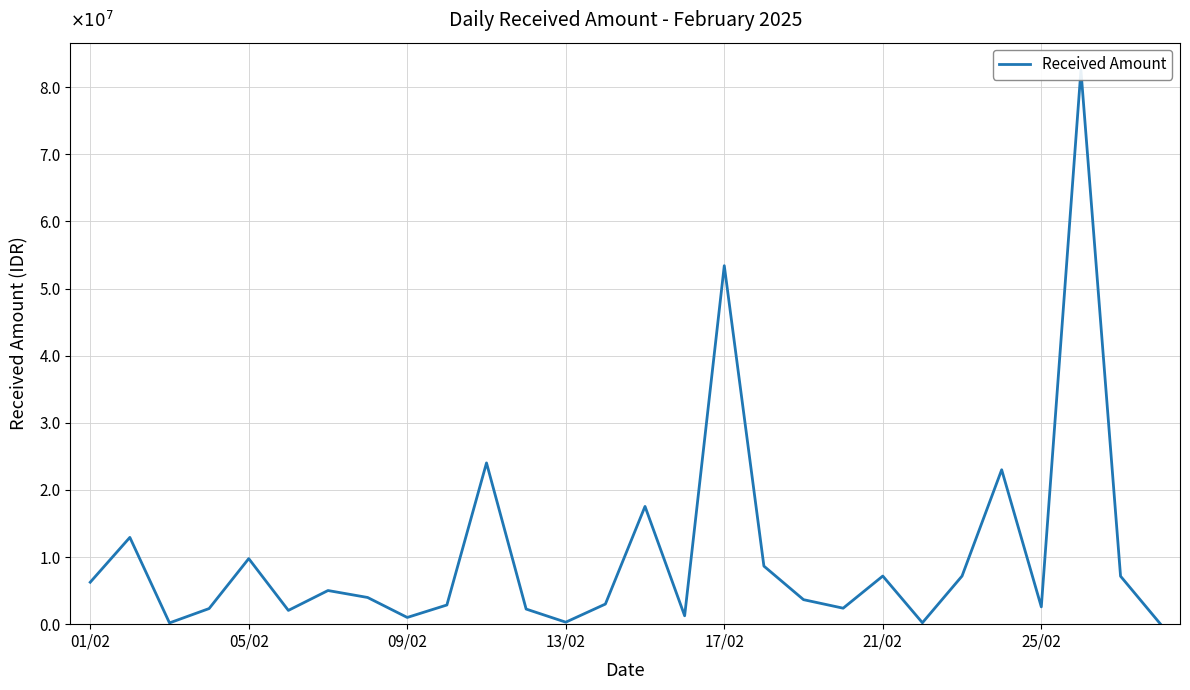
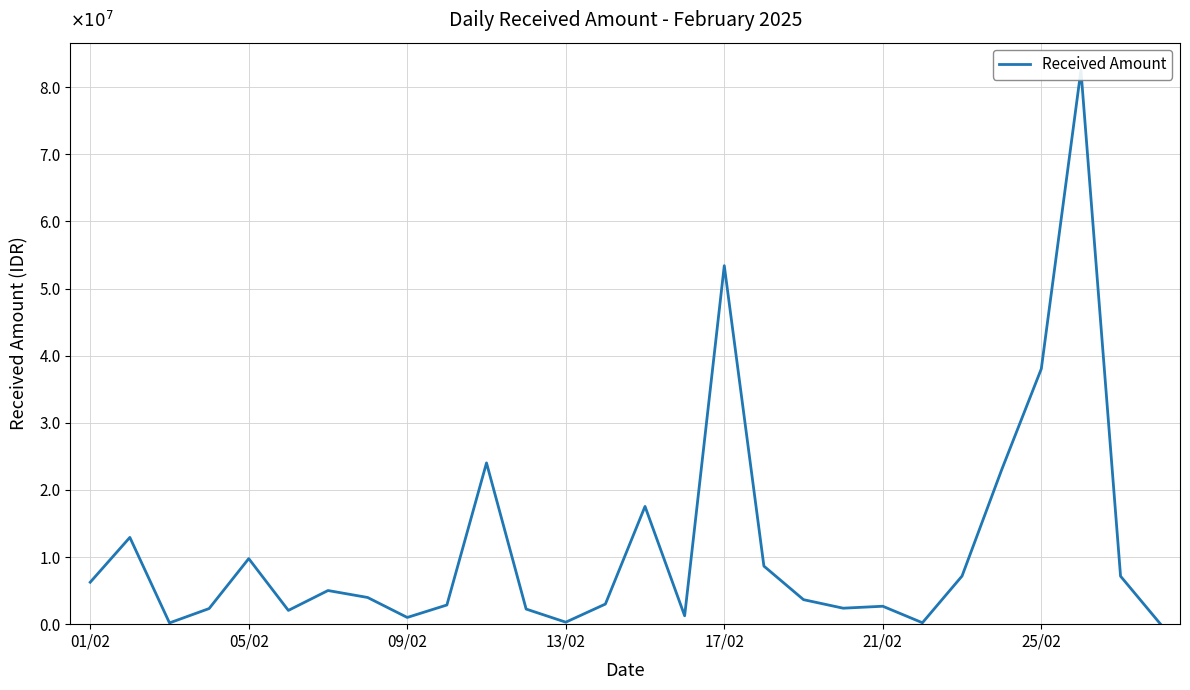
  {
    "01/02": 0.6,
    "05/02": 1.0,
    "09/02": 0.1,
    "13/02": 0.0,
    "17/02": 5.3,
-   "21/02": 0.7,
-   "25/02": 0.3
+   "21/02": 0.3,
+   "25/02": 3.8
  }
